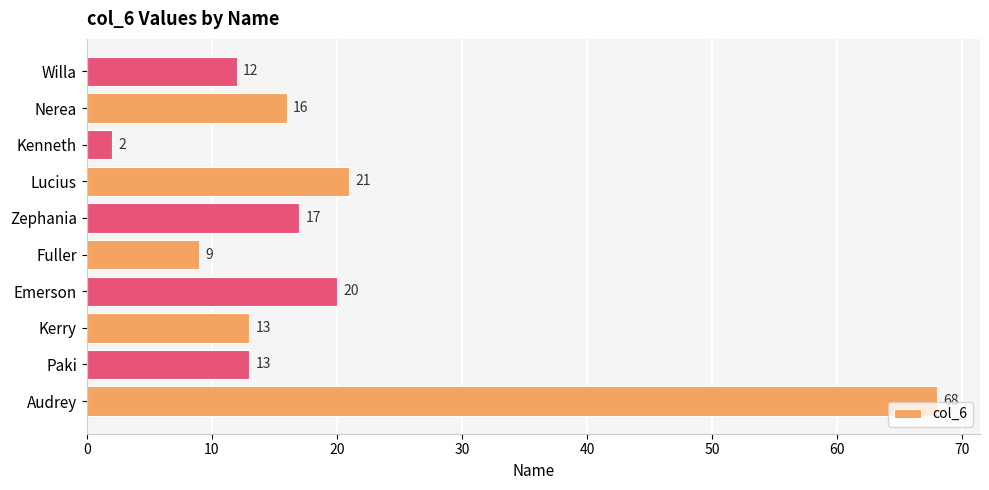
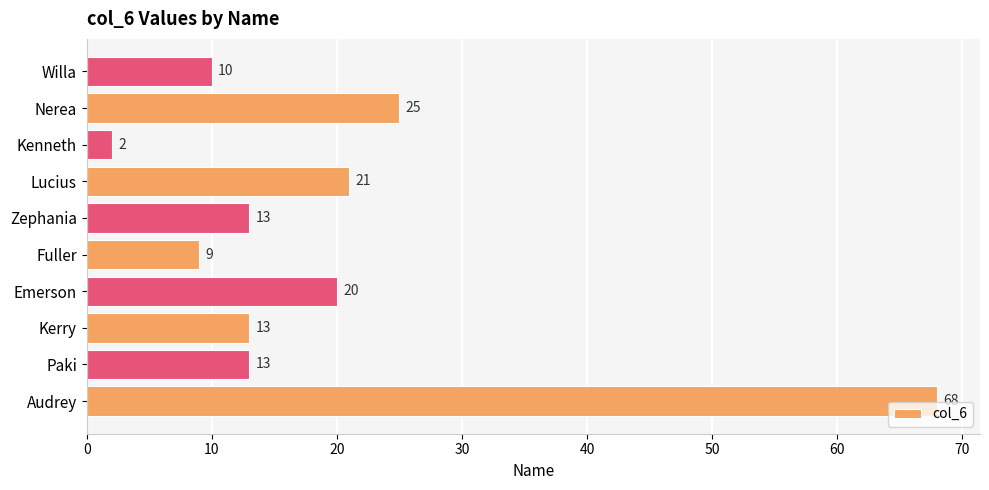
  {
-   "Willa": 12,
-   "Nerea": 16,
+   "Willa": 10,
+   "Nerea": 25,
    "Kenneth": 2,
    "Lucius": 21,
-   "Zephania": 17,
+   "Zephania": 13,
    "Fuller": 9,
    "Emerson": 20,
    "Kerry": 13,
    "Paki": 13
  }
